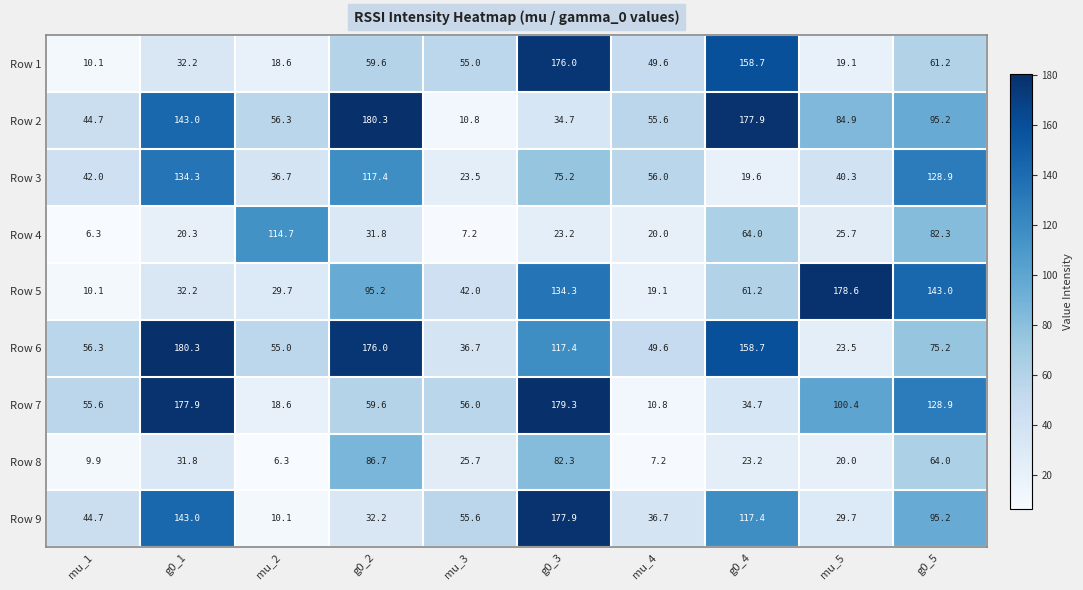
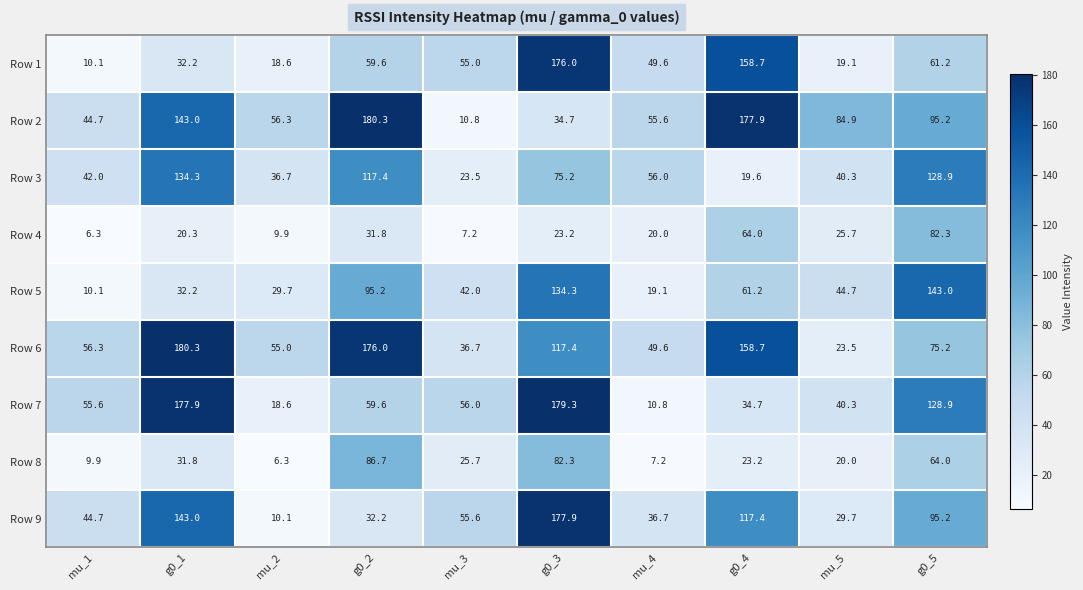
  {
    "Row 1": {
      "mu_1": 10.1,
      "g0_1": 32.2,
      "mu_2": 18.6,
      "g0_2": 59.6,
      "mu_3": 55.0,
      "g0_3": 176.0,
      "mu_4": 49.6,
      "g0_4": 158.7,
      "mu_5": 19.1,
      "g0_5": 61.2
    },
    "Row 2": {
      "mu_1": 44.7,
      "g0_1": 143.0,
      "mu_2": 56.3,
      "g0_2": 180.3,
      "mu_3": 10.8,
      "g0_3": 34.7,
      "mu_4": 55.6,
      "g0_4": 177.9,
      "mu_5": 84.9,
      "g0_5": 95.2
    },
    "Row 3": {
      "mu_1": 42.0,
      "g0_1": 134.3,
      "mu_2": 36.7,
      "g0_2": 117.4,
      "mu_3": 23.5,
      "g0_3": 75.2,
      "mu_4": 56.0,
      "g0_4": 19.6,
      "mu_5": 40.3,
      "g0_5": 128.9
    },
    "Row 4": {
      "mu_1": 6.3,
      "g0_1": 20.3,
-     "mu_2": 114.7,
+     "mu_2": 9.9,
      "g0_2": 31.8,
      "mu_3": 7.2,
      "g0_3": 23.2,
      "mu_4": 20.0,
      "g0_4": 64.0,
      "mu_5": 25.7,
      "g0_5": 82.3
    },
    "Row 5": {
      "mu_1": 10.1,
      "g0_1": 32.2,
      "mu_2": 29.7,
      "g0_2": 95.2,
      "mu_3": 42.0,
      "g0_3": 134.3,
      "mu_4": 19.1,
      "g0_4": 61.2,
-     "mu_5": 178.6,
+     "mu_5": 44.7,
      "g0_5": 143.0
    },
    "Row 6": {
      "mu_1": 56.3,
      "g0_1": 180.3,
      "mu_2": 55.0,
      "g0_2": 176.0,
      "mu_3": 36.7,
      "g0_3": 117.4,
      "mu_4": 49.6,
      "g0_4": 158.7,
      "mu_5": 23.5,
      "g0_5": 75.2
    },
    "Row 7": {
      "mu_1": 55.6,
      "g0_1": 177.9,
      "mu_2": 18.6,
      "g0_2": 59.6,
      "mu_3": 56.0,
      "g0_3": 179.3,
      "mu_4": 10.8,
      "g0_4": 34.7,
-     "mu_5": 100.4,
+     "mu_5": 40.3,
      "g0_5": 128.9
    },
    "Row 8": {
      "mu_1": 9.9,
      "g0_1": 31.8,
      "mu_2": 6.3,
      "g0_2": 86.7,
      "mu_3": 25.7,
      "g0_3": 82.3,
      "mu_4": 7.2,
      "g0_4": 23.2,
      "mu_5": 20.0,
      "g0_5": 64.0
    },
    "Row 9": {
      "mu_1": 44.7,
      "g0_1": 143.0,
      "mu_2": 10.1,
      "g0_2": 32.2,
      "mu_3": 55.6,
      "g0_3": 177.9,
      "mu_4": 36.7,
      "g0_4": 117.4,
      "mu_5": 29.7,
      "g0_5": 95.2
    }
  }
